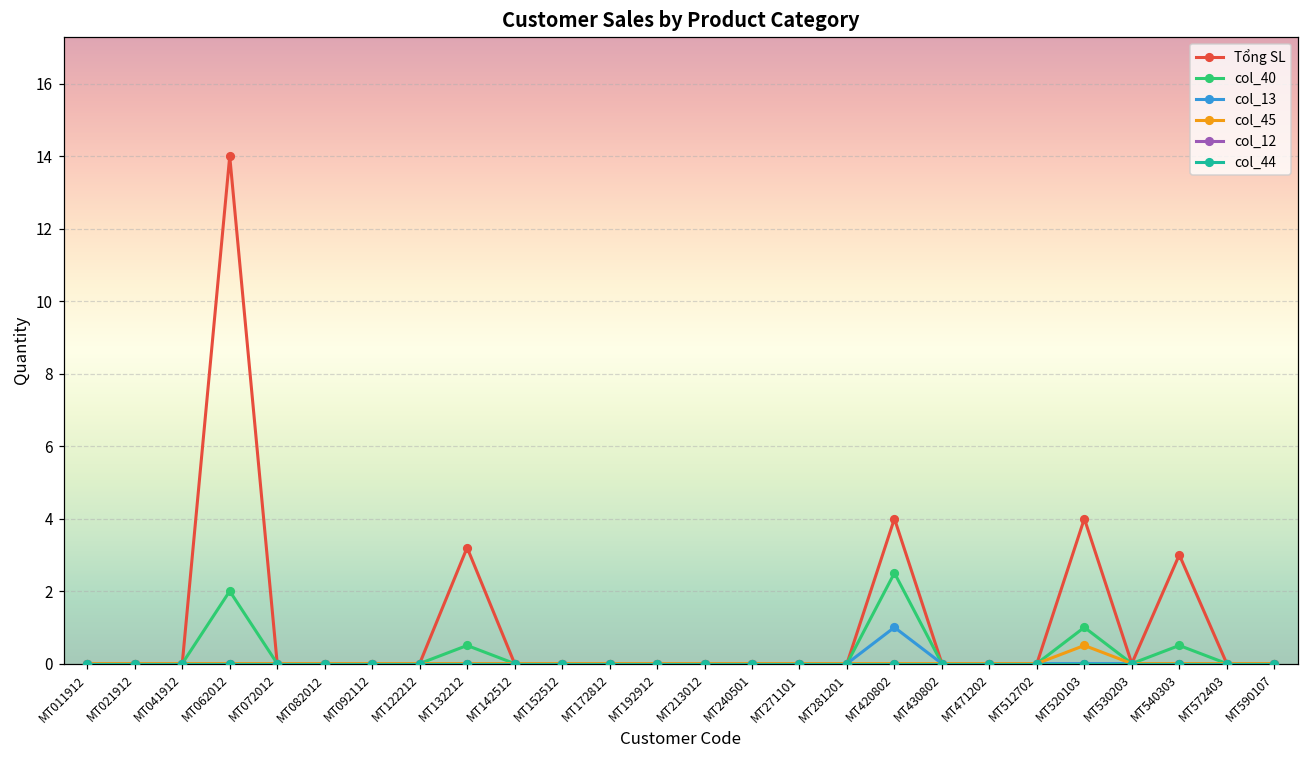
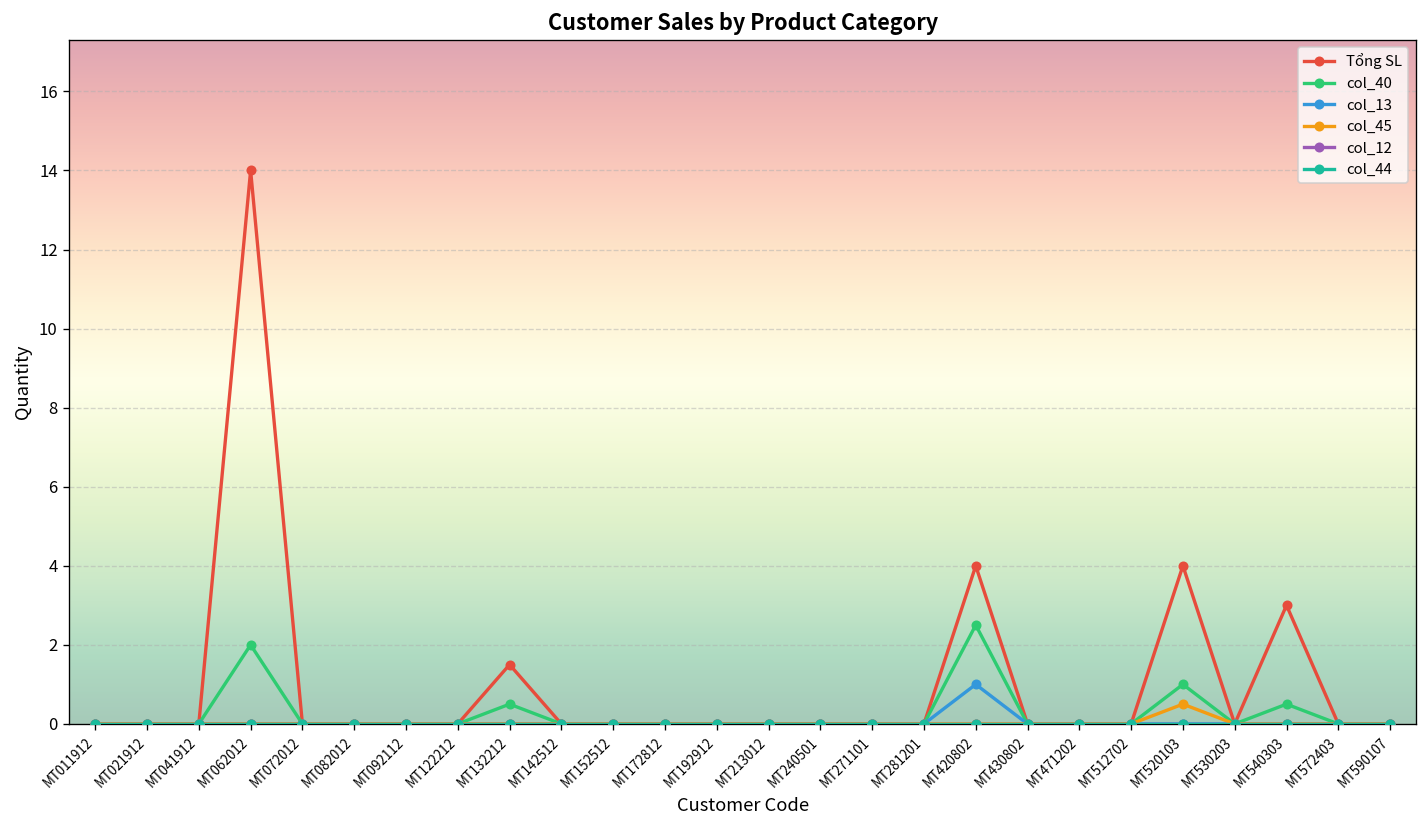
  {
    "Tổng SL": {
      "MT062012": 14.0,
-     "MT132212": 3.2,
+     "MT132212": 1.5,
      "MT420802": 4.0,
      "MT520103": 4.0,
      "MT540303": 3.0
    },
    "col_13": {
      "MT420802": 1.0
    },
    "col_45": {
      "MT520103": 0.5
    }
  }
